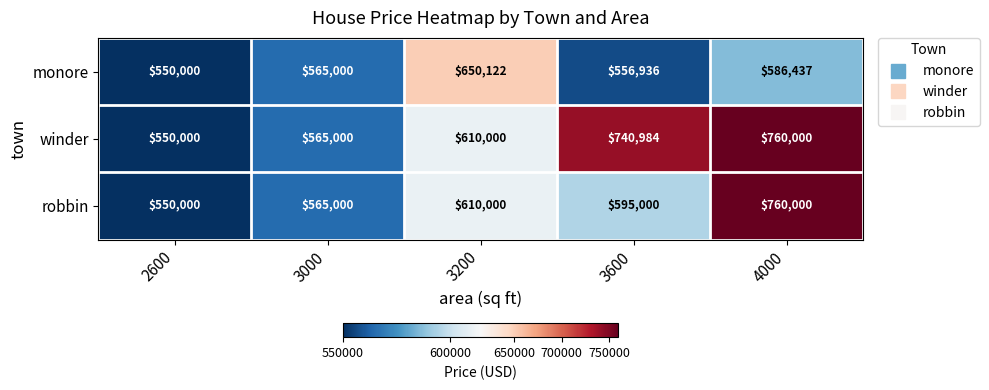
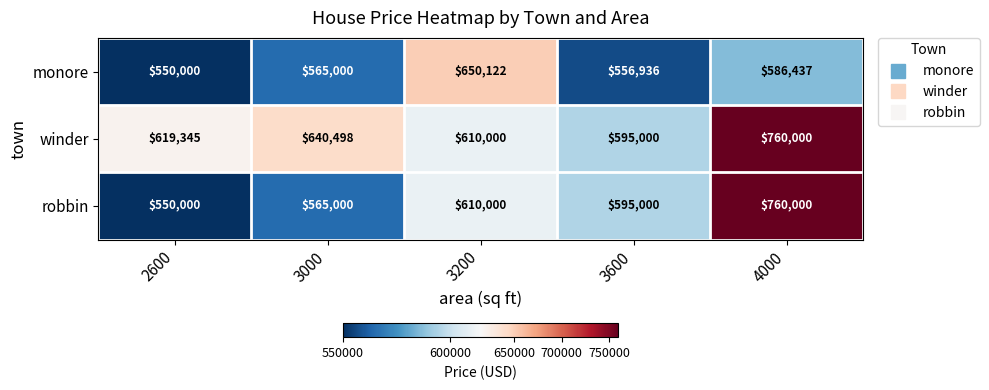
  {
    "monore": {
      "2600": "$550,000",
      "3000": "$565,000",
      "3200": "$650,122",
      "3600": "$556,936",
      "4000": "$586,437"
    },
    "winder": {
-     "2600": "$550,000",
-     "3000": "$565,000",
+     "2600": "$619,345",
+     "3000": "$640,498",
      "3200": "$610,000",
-     "3600": "$740,984",
+     "3600": "$595,000",
      "4000": "$760,000"
    },
    "robbin": {
      "2600": "$550,000",
      "3000": "$565,000",
      "3200": "$610,000",
      "3600": "$595,000",
      "4000": "$760,000"
    }
  }
